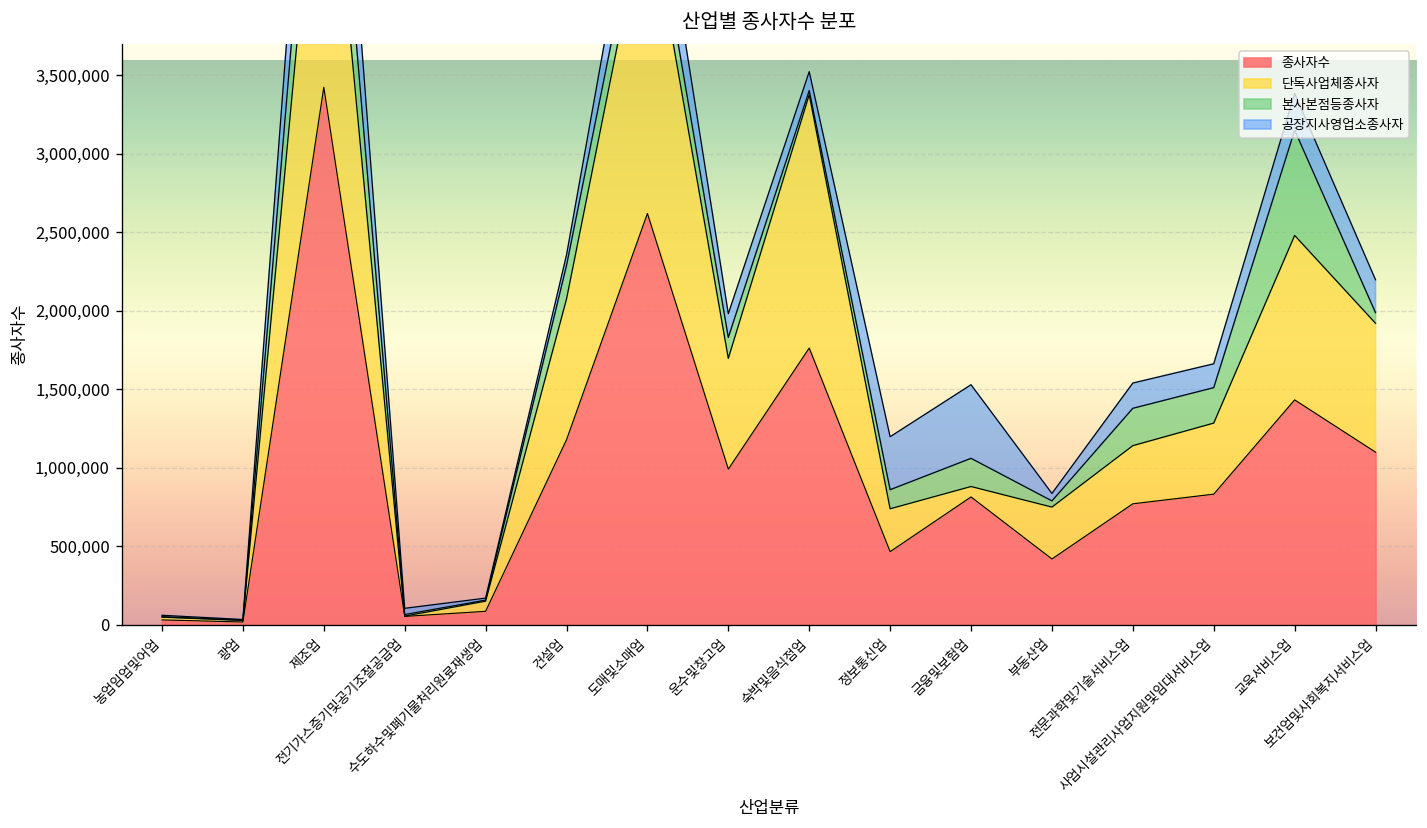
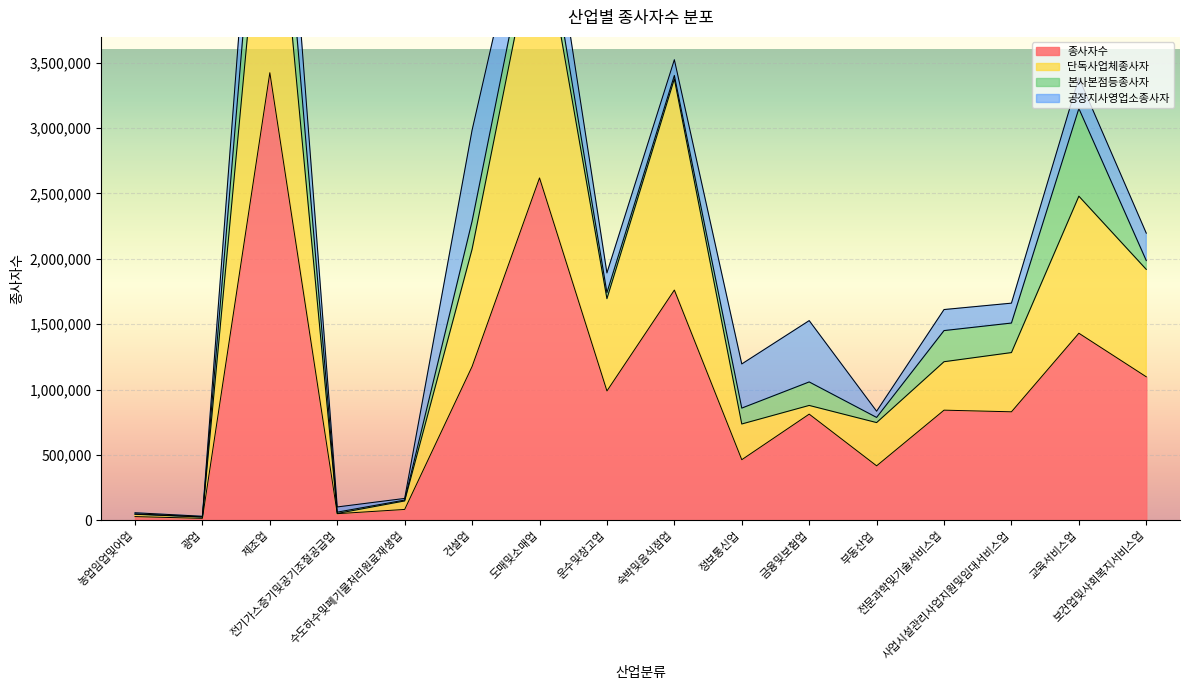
  {
    "종사자수": {
      "제조업": "3,420,000",
      "수도하수및폐기물처리원료재생업": "80,000",
      "건설업": "1,180,000",
      "도매및소매업": "2,620,000",
      "운수및창고업": "990,000",
      "숙박및음식점업": "1,760,000",
      "정보통신업": "460,000",
      "금융및보험업": "810,000",
      "부동산업": "420,000",
-     "전문과학및기술서비스업": "770,000",
+     "전문과학및기술서비스업": "840,000",
      "사업시설관리사업지원및임대서비스업": "830,000",
      "교육서비스업": "1,430,000",
      "보건업및사회복지서비스업": "1,100,000"
    },
    "단독사업체종사자": {
      "건설업": "900,000",
      "운수및창고업": "710,000",
      "숙박및음식점업": "1,610,000",
      "정보통신업": "270,000",
      "금융및보험업": "70,000",
      "부동산업": "330,000",
      "전문과학및기술서비스업": "370,000",
      "사업시설관리사업지원및임대서비스업": "450,000",
      "교육서비스업": "1,050,000",
      "보건업및사회복지서비스업": "820,000"
    },
    "본사본점등종사자": {
      "건설업": "210,000",
-     "운수및창고업": "130,000",
+     "운수및창고업": "50,000",
      "숙박및음식점업": "30,000",
      "정보통신업": "120,000",
      "금융및보험업": "180,000",
      "부동산업": "40,000",
      "전문과학및기술서비스업": "240,000",
      "사업시설관리사업지원및임대서비스업": "230,000",
      "교육서비스업": "670,000",
      "보건업및사회복지서비스업": "70,000"
    },
    "공장지사영업소종사자": {
      "전기가스증기및공기조절공급업": "40,000",
-     "건설업": "70,000",
+     "건설업": "700,000",
      "운수및창고업": "150,000",
      "숙박및음식점업": "120,000",
      "정보통신업": "340,000",
      "금융및보험업": "470,000",
      "부동산업": "50,000",
      "전문과학및기술서비스업": "160,000",
      "사업시설관리사업지원및임대서비스업": "150,000",
      "보건업및사회복지서비스업": "210,000"
    }
  }
